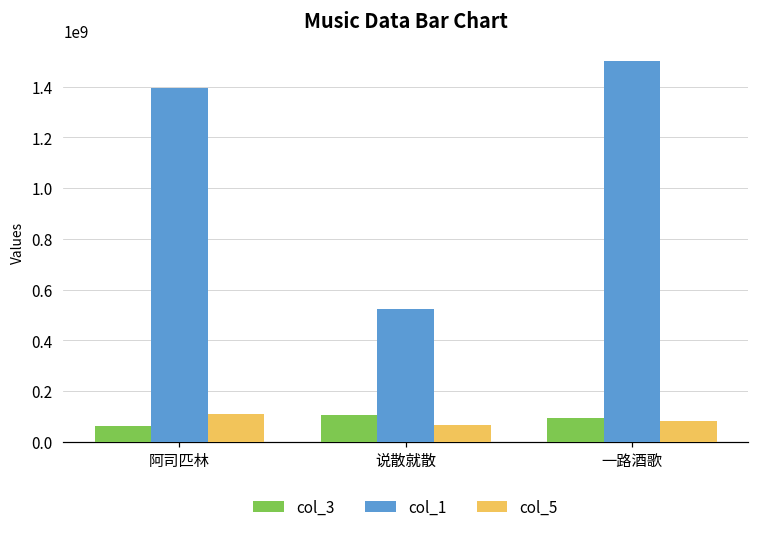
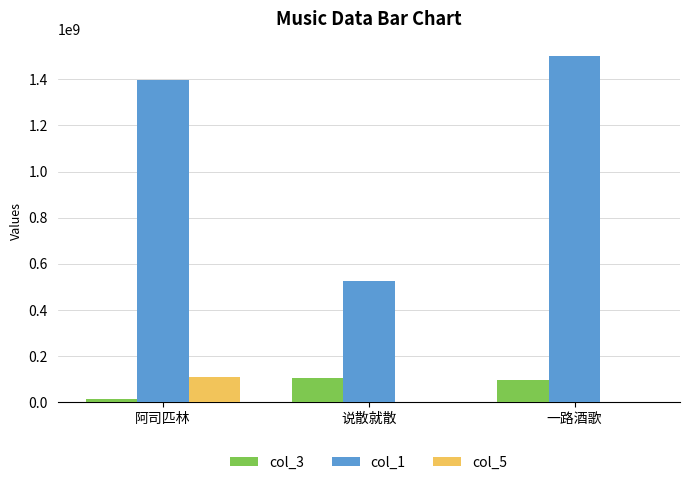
  {
    "col_3": {
-     "阿司匹林": 60000000,
+     "阿司匹林": 10000000,
      "说散就散": 100000000,
      "一路酒歌": 100000000
    },
    "col_1": {
      "阿司匹林": 1400000000,
      "说散就散": 520000000,
      "一路酒歌": 1500000000
    },
    "col_5": {
      "阿司匹林": 110000000,
-     "说散就散": 70000000,
-     "一路酒歌": 80000000
+     "说散就散": 0,
+     "一路酒歌": 0
    }
  }
